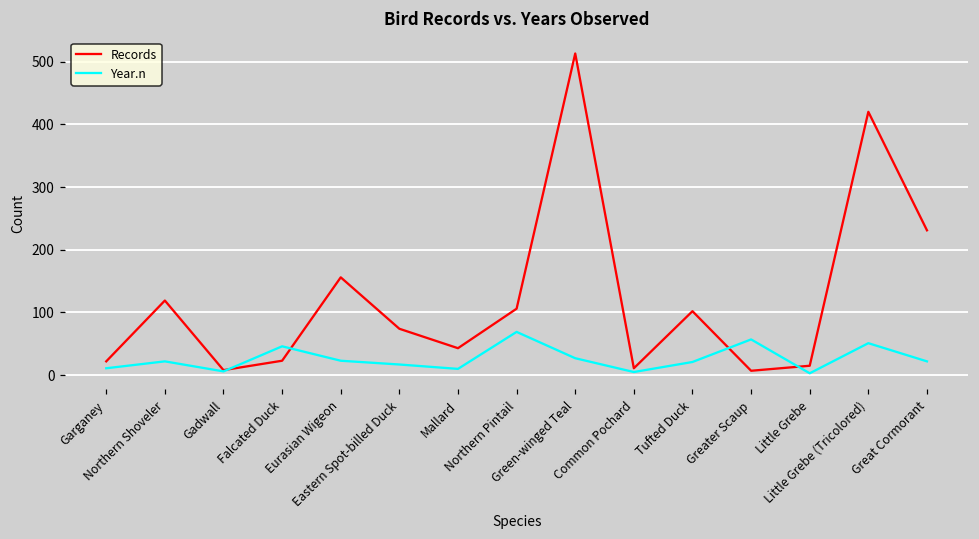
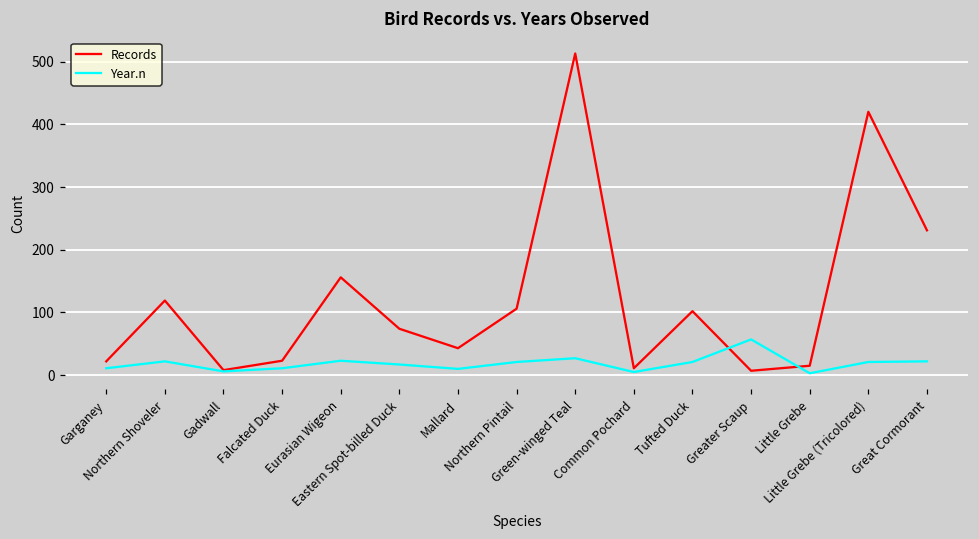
  {
    "Records": {
      "Garganey": 20,
      "Northern Shoveler": 120,
      "Falcated Duck": 20,
      "Eurasian Wigeon": 160,
      "Eastern Spot-billed Duck": 70,
      "Mallard": 40,
      "Northern Pintail": 110,
      "Green-winged Teal": 510,
      "Common Pochard": 10,
      "Tufted Duck": 100,
      "Greater Scaup": 10,
      "Little Grebe": 20,
      "Little Grebe (Tricolored)": 420,
      "Great Cormorant": 230
    },
    "Year.n": {
      "Garganey": 10,
      "Northern Shoveler": 20,
-     "Falcated Duck": 50,
+     "Falcated Duck": 10,
      "Eurasian Wigeon": 20,
      "Eastern Spot-billed Duck": 20,
      "Mallard": 10,
-     "Northern Pintail": 70,
+     "Northern Pintail": 20,
      "Green-winged Teal": 30,
      "Common Pochard": 10,
      "Tufted Duck": 20,
      "Greater Scaup": 60,
      "Little Grebe": 0,
-     "Little Grebe (Tricolored)": 50,
+     "Little Grebe (Tricolored)": 20,
      "Great Cormorant": 20
    }
  }
